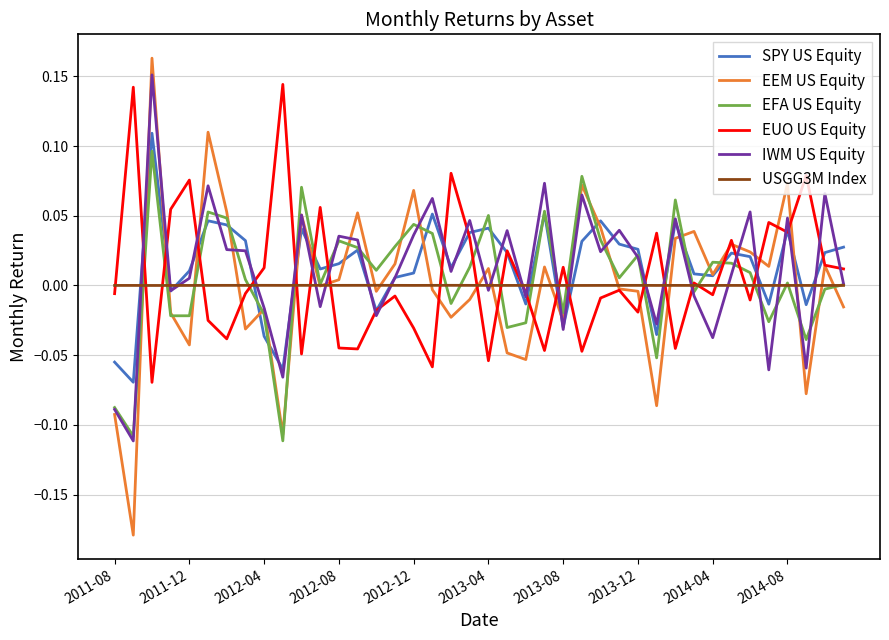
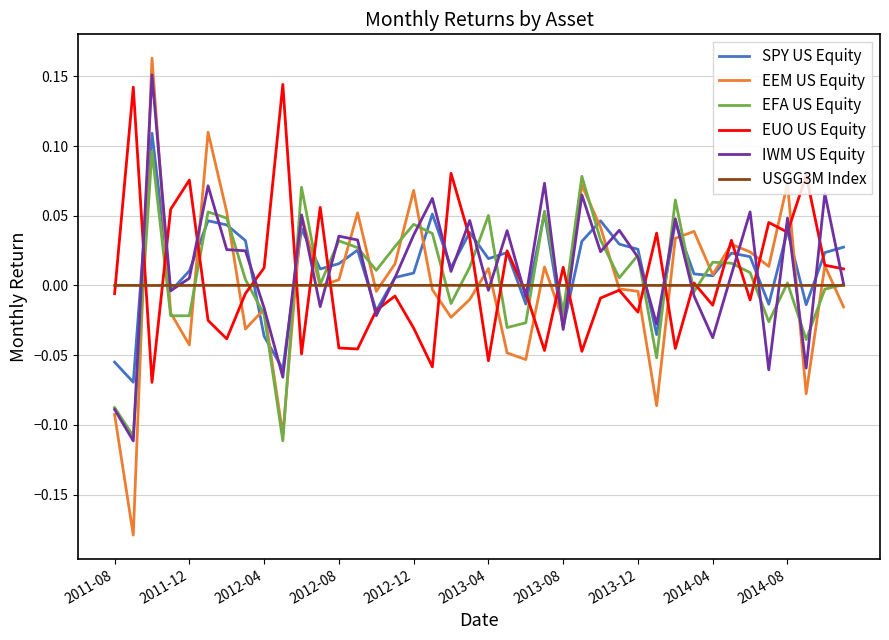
  {
    "SPY US Equity": {
      "2011-08": -0.055,
      "2011-12": 0.010,
      "2012-04": -0.036,
      "2012-08": 0.016,
      "2012-12": 0.009,
-     "2013-04": 0.041,
+     "2013-04": 0.019,
      "2013-12": 0.026
    },
    "EEM US Equity": {
      "2011-08": -0.093,
      "2011-12": -0.043,
      "2012-08": 0.004,
      "2012-12": 0.068,
      "2013-04": 0.012,
      "2013-08": -0.025,
      "2013-12": -0.004
    },
    "EFA US Equity": {
      "2011-12": -0.022,
      "2012-04": -0.021,
      "2012-08": 0.032,
      "2012-12": 0.044,
      "2013-04": 0.050,
      "2013-08": -0.020,
      "2014-04": 0.017
    },
    "EUO US Equity": {
      "2011-08": -0.006,
      "2011-12": 0.076,
      "2012-04": 0.013,
      "2012-08": -0.045,
      "2012-12": -0.031,
      "2013-04": -0.054,
      "2013-08": 0.013,
      "2013-12": -0.019,
-     "2014-04": -0.007
+     "2014-04": -0.014
    },
    "IWM US Equity": {
      "2011-12": 0.005,
      "2012-08": 0.035,
      "2012-12": 0.036,
      "2013-04": -0.003,
      "2014-04": -0.037,
      "2014-08": 0.048
    },
    "USGG3M Index": {
      "2011-08": 0.000,
      "2011-12": 0.000,
      "2012-04": 0.000,
      "2012-08": 0.000,
      "2012-12": 0.000,
      "2013-04": 0.000,
      "2013-08": 0.000,
      "2013-12": 0.000,
      "2014-04": 0.000
    }
  }
